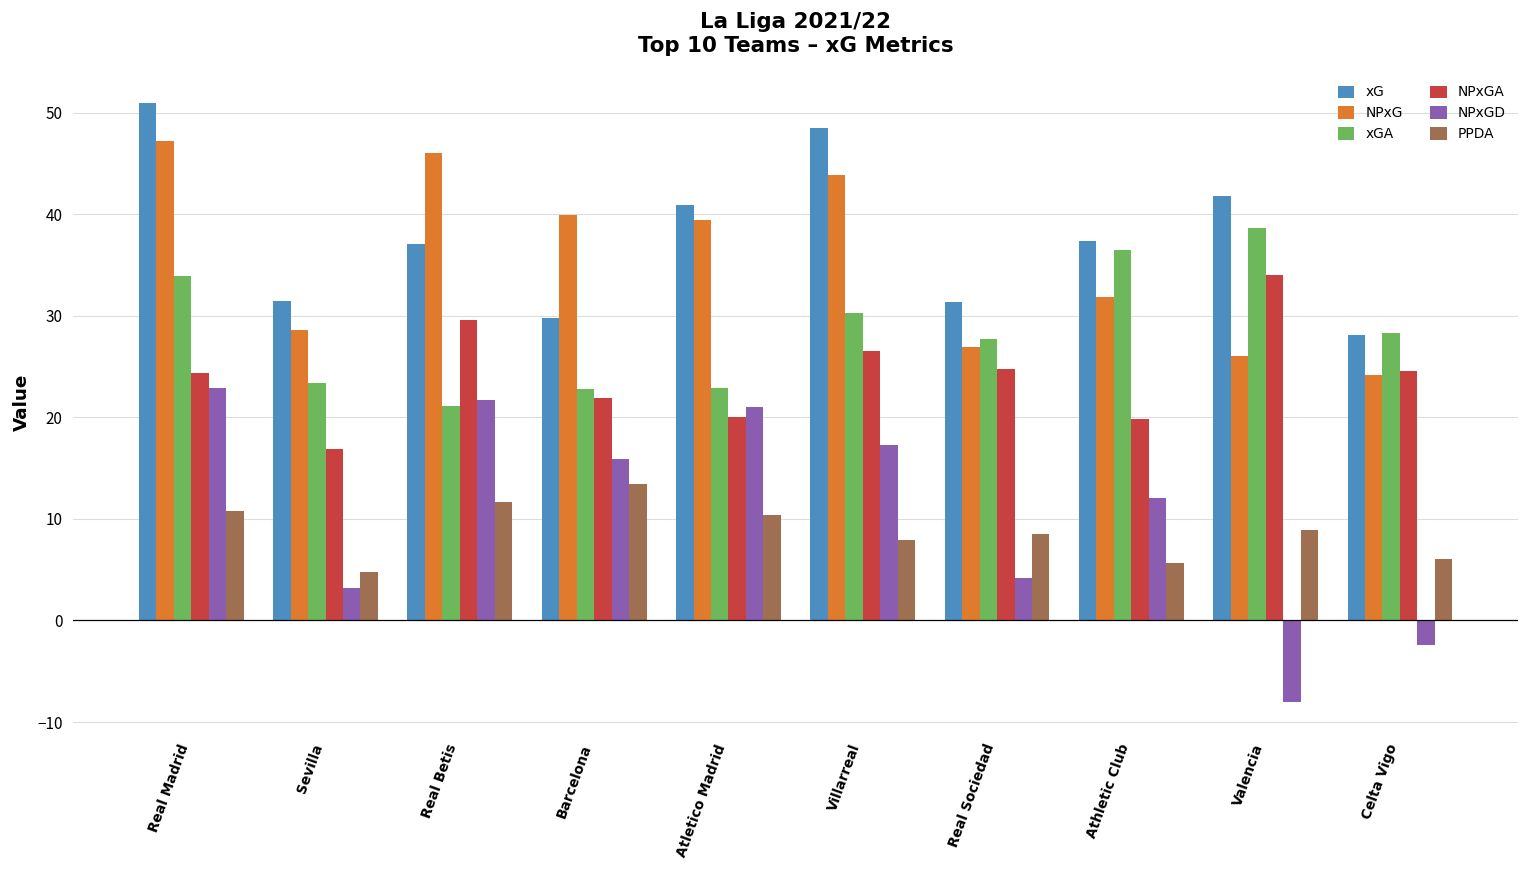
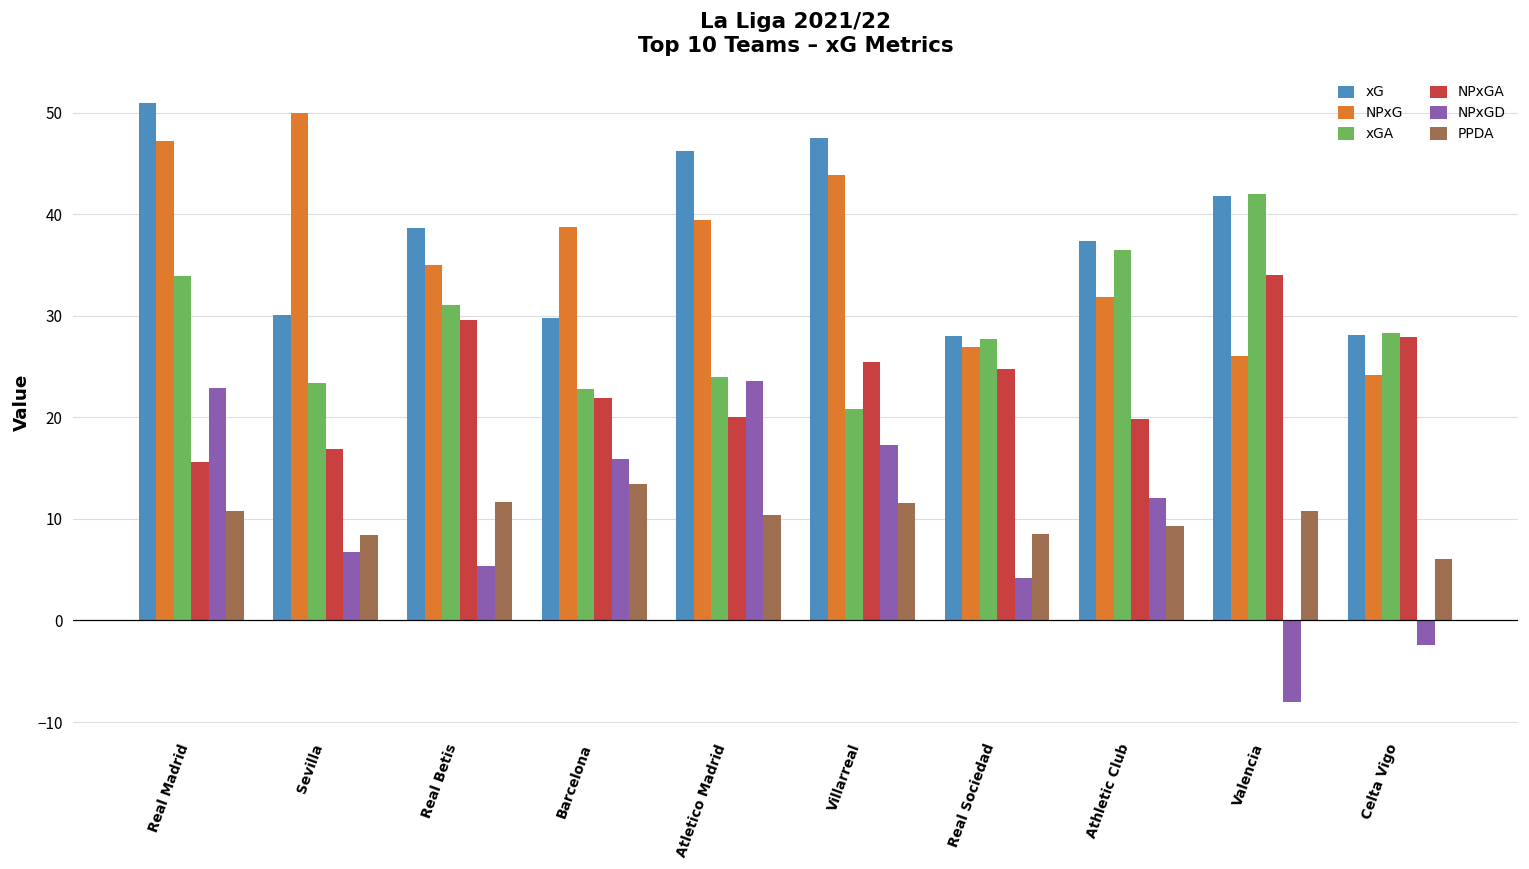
  {
    "xG": {
      "Real Madrid": 51,
-     "Sevilla": 32,
-     "Real Betis": 37,
+     "Sevilla": 30,
+     "Real Betis": 39,
      "Barcelona": 30,
-     "Atletico Madrid": 41,
-     "Villarreal": 48.5,
-     "Real Sociedad": 31,
+     "Atletico Madrid": 46,
+     "Villarreal": 47.6,
+     "Real Sociedad": 28,
      "Athletic Club": 37,
      "Valencia": 42,
      "Celta Vigo": 28
    },
    "NPxG": {
      "Real Madrid": 47,
-     "Sevilla": 29,
-     "Real Betis": 46,
-     "Barcelona": 40,
+     "Sevilla": 50,
+     "Real Betis": 35,
+     "Barcelona": 39,
      "Atletico Madrid": 39,
      "Villarreal": 44,
      "Real Sociedad": 27,
      "Athletic Club": 32,
      "Valencia": 26,
      "Celta Vigo": 24
    },
    "xGA": {
      "Real Madrid": 34,
      "Sevilla": 23,
-     "Real Betis": 21,
+     "Real Betis": 31,
      "Barcelona": 23,
-     "Atletico Madrid": 23,
-     "Villarreal": 30,
+     "Atletico Madrid": 24,
+     "Villarreal": 21,
      "Real Sociedad": 28,
      "Athletic Club": 36,
-     "Valencia": 39,
+     "Valencia": 42,
      "Celta Vigo": 28
    },
    "NPxGA": {
-     "Real Madrid": 24,
+     "Real Madrid": 16,
      "Sevilla": 17,
      "Real Betis": 30,
      "Barcelona": 22,
      "Atletico Madrid": 20,
-     "Villarreal": 27,
+     "Villarreal": 25,
      "Real Sociedad": 25,
      "Athletic Club": 20,
      "Valencia": 34,
-     "Celta Vigo": 25
+     "Celta Vigo": 28
    },
    "NPxGD": {
      "Real Madrid": 23,
-     "Sevilla": 3,
-     "Real Betis": 22,
+     "Sevilla": 7,
+     "Real Betis": 5,
      "Barcelona": 16,
-     "Atletico Madrid": 21,
+     "Atletico Madrid": 24,
      "Villarreal": 17,
      "Real Sociedad": 4,
      "Athletic Club": 12,
      "Valencia": -8,
      "Celta Vigo": -2
    },
    "PPDA": {
      "Real Madrid": 11,
-     "Sevilla": 5,
+     "Sevilla": 8,
      "Real Betis": 12,
      "Barcelona": 13,
      "Atletico Madrid": 10,
-     "Villarreal": 8,
+     "Villarreal": 12,
      "Real Sociedad": 9,
-     "Athletic Club": 6,
-     "Valencia": 9,
+     "Athletic Club": 9,
+     "Valencia": 11,
      "Celta Vigo": 6
    }
  }
